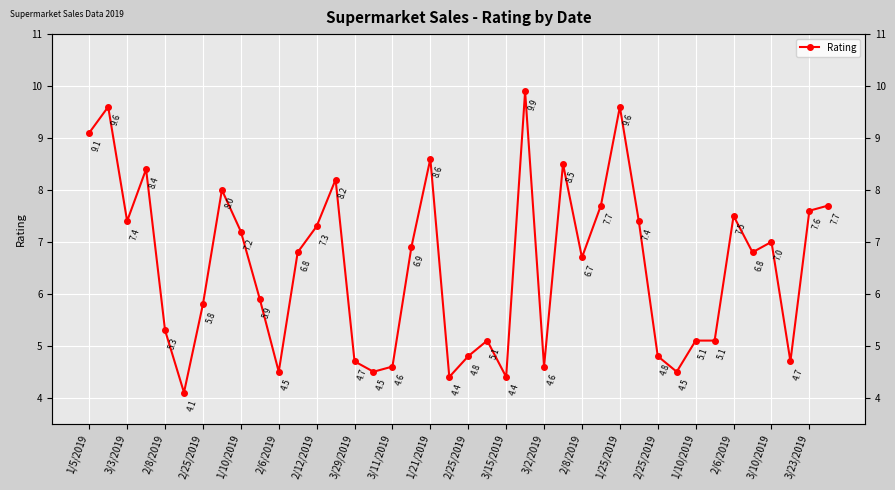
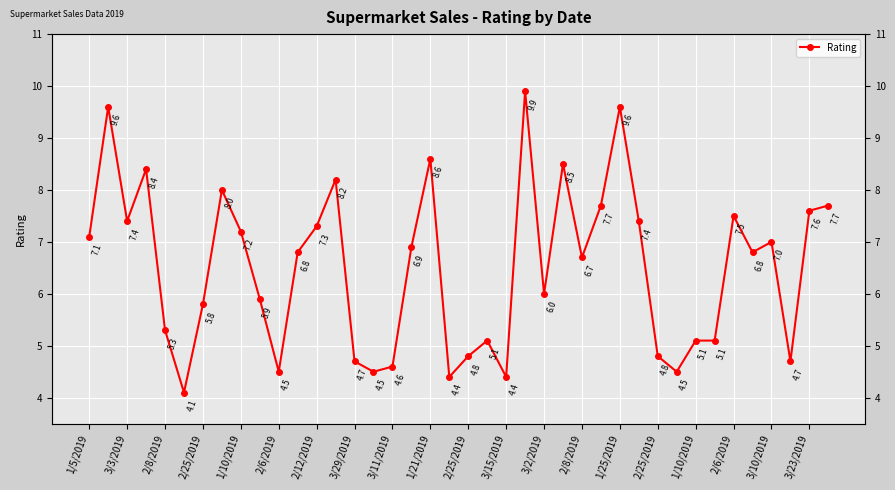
  {
-   "1/5/2019": 9.1,
+   "1/5/2019": 7.1,
    "2/12/2019": 7.3,
    "3/29/2019": 4.7,
    "1/21/2019": 8.6,
-   "3/2/2019": 4.6,
+   "3/2/2019": 6.0,
    "1/25/2019": 9.6,
    "3/23/2019": 7.6
  }
